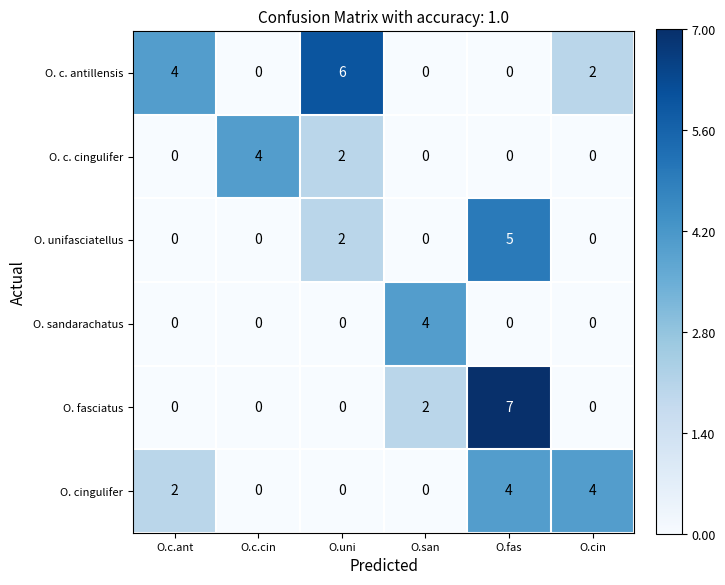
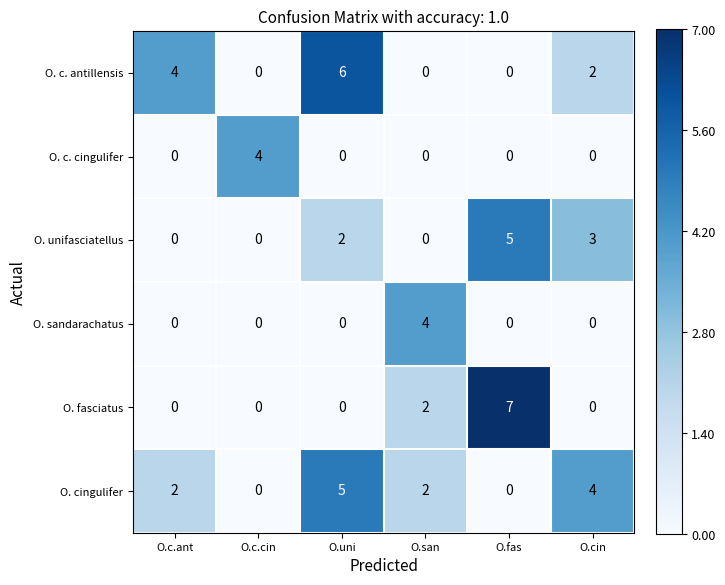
  {
    "O. c. antillensis": {
      "O.c.ant": 4,
      "O.c.cin": 0,
      "O.uni": 6,
      "O.san": 0,
      "O.fas": 0,
      "O.cin": 2
    },
    "O. c. cingulifer": {
      "O.c.ant": 0,
      "O.c.cin": 4,
-     "O.uni": 2,
+     "O.uni": 0,
      "O.san": 0,
      "O.fas": 0,
      "O.cin": 0
    },
    "O. unifasciatellus": {
      "O.c.ant": 0,
      "O.c.cin": 0,
      "O.uni": 2,
      "O.san": 0,
      "O.fas": 5,
-     "O.cin": 0
+     "O.cin": 3
    },
    "O. sandarachatus": {
      "O.c.ant": 0,
      "O.c.cin": 0,
      "O.uni": 0,
      "O.san": 4,
      "O.fas": 0,
      "O.cin": 0
    },
    "O. fasciatus": {
      "O.c.ant": 0,
      "O.c.cin": 0,
      "O.uni": 0,
      "O.san": 2,
      "O.fas": 7,
      "O.cin": 0
    },
    "O. cingulifer": {
      "O.c.ant": 2,
      "O.c.cin": 0,
-     "O.uni": 0,
-     "O.san": 0,
-     "O.fas": 4,
+     "O.uni": 5,
+     "O.san": 2,
+     "O.fas": 0,
      "O.cin": 4
    }
  }
